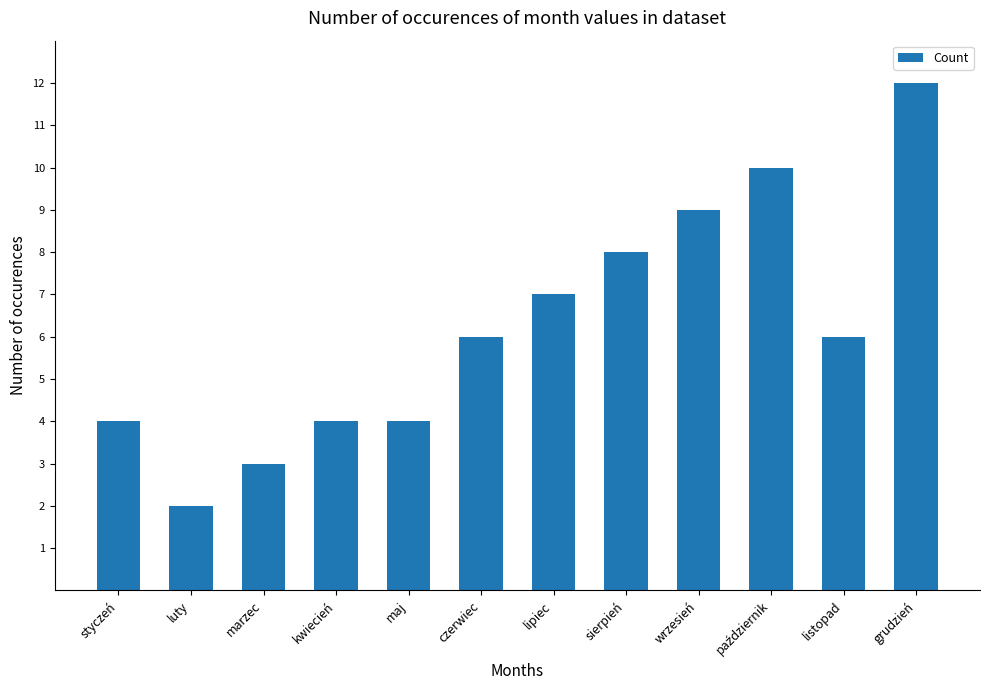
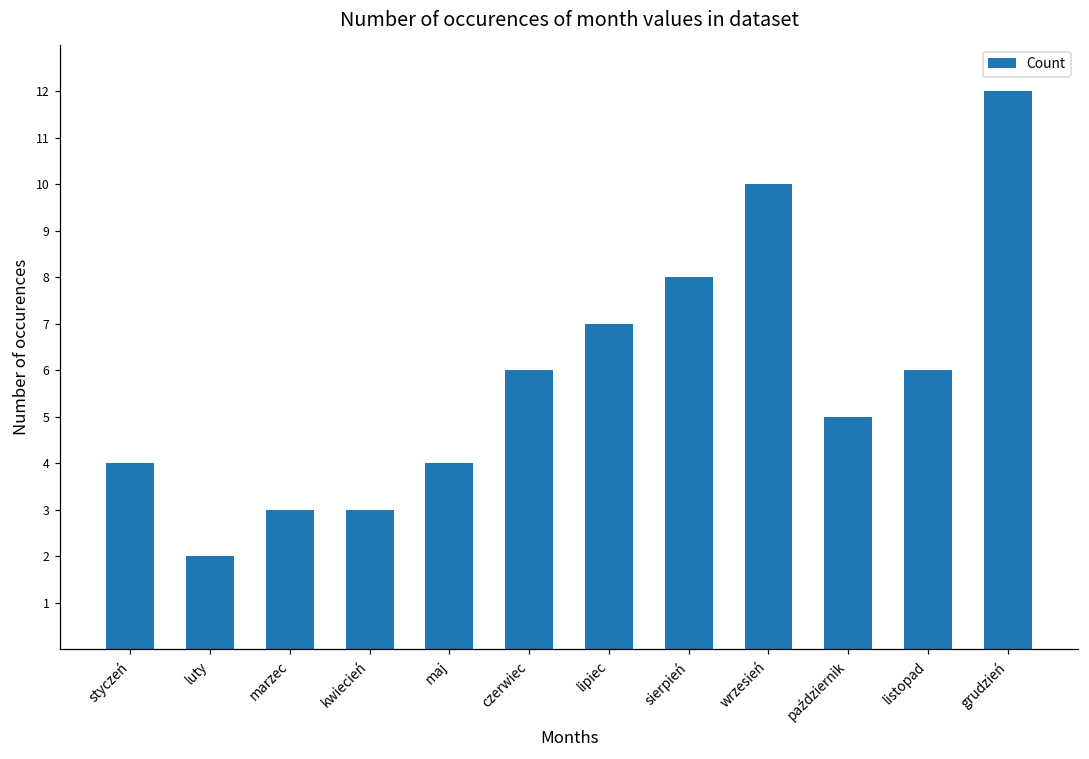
  {
    "styczeń": 4,
    "luty": 2,
    "marzec": 3,
-   "kwiecień": 4,
+   "kwiecień": 3,
    "maj": 4,
    "czerwiec": 6,
    "lipiec": 7,
    "sierpień": 8,
-   "wrzesień": 9,
-   "październik": 10,
+   "wrzesień": 10,
+   "październik": 5,
    "listopad": 6,
    "grudzień": 12
  }
